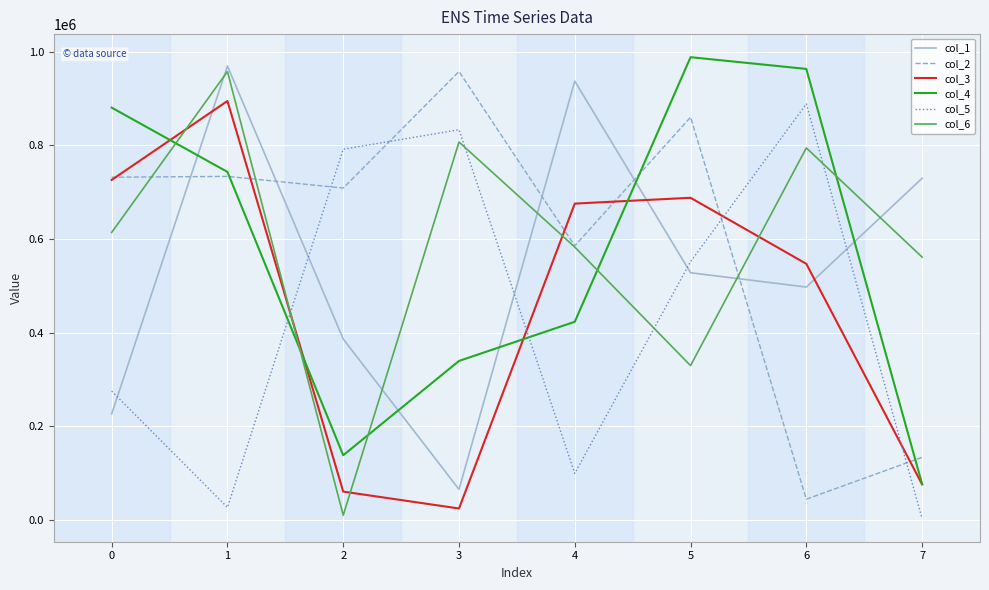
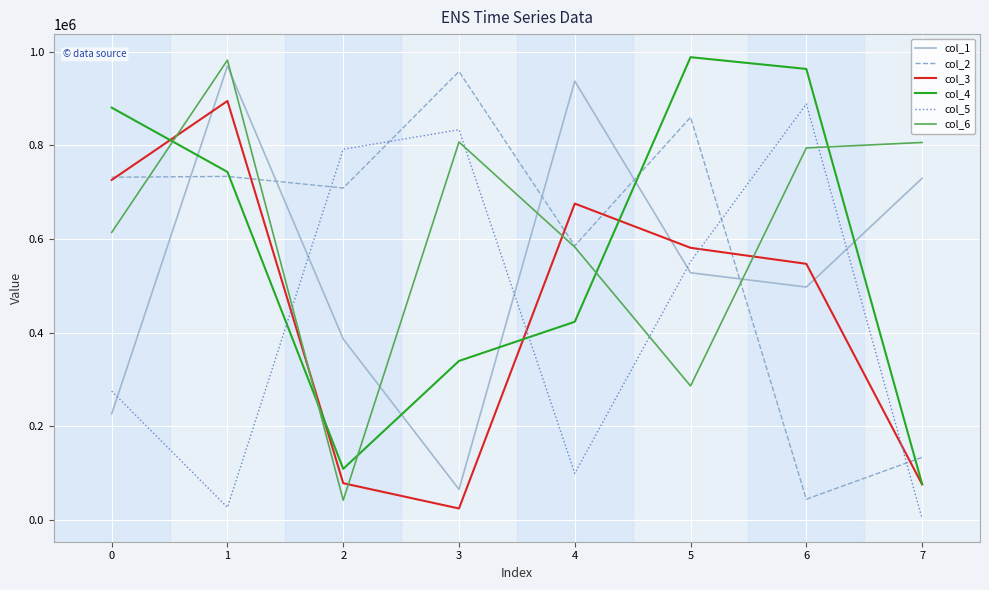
  {
    "col_3": {
      "0": 730000,
      "1": 890000,
-     "2": 60000,
+     "2": 80000,
      "3": 20000,
      "4": 680000,
-     "5": 690000,
+     "5": 580000,
      "6": 550000
    },
    "col_4": {
      "0": 880000,
      "1": 740000,
-     "2": 140000,
+     "2": 110000,
      "3": 340000,
      "4": 420000,
      "5": 990000,
      "6": 960000
    },
    "col_6": {
      "0": 610000,
-     "1": 960000,
-     "2": 10000,
+     "1": 980000,
+     "2": 40000,
      "3": 810000,
-     "5": 330000,
+     "5": 290000,
      "6": 790000,
-     "7": 560000
+     "7": 810000
    }
  }
